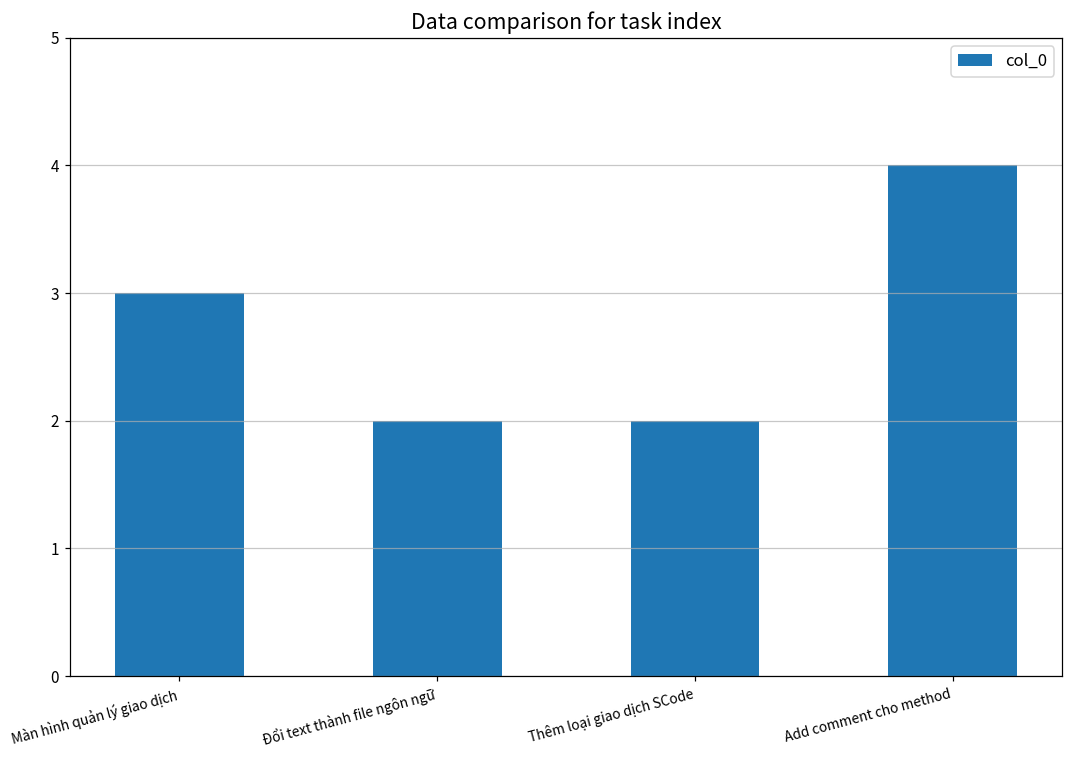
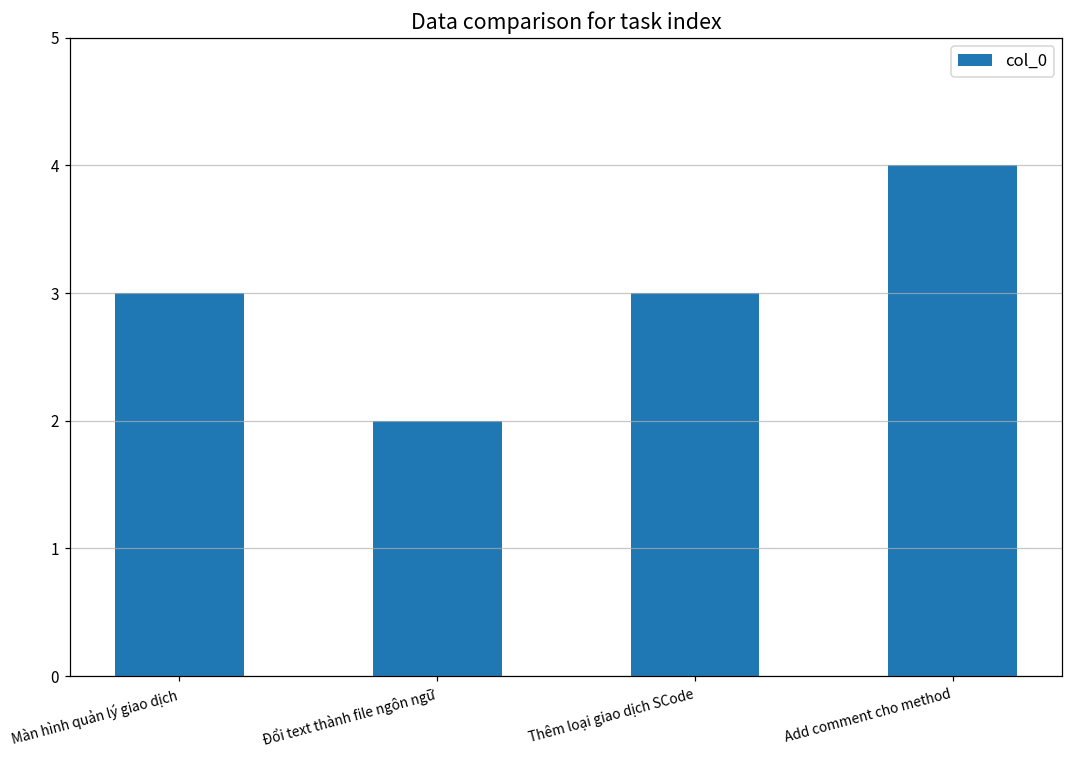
  {
    "Màn hình quản lý giao dịch": 3,
    "Đổi text thành file ngôn ngữ": 2,
-   "Thêm loại giao dịch SCode": 2,
+   "Thêm loại giao dịch SCode": 3,
    "Add comment cho method": 4
  }
